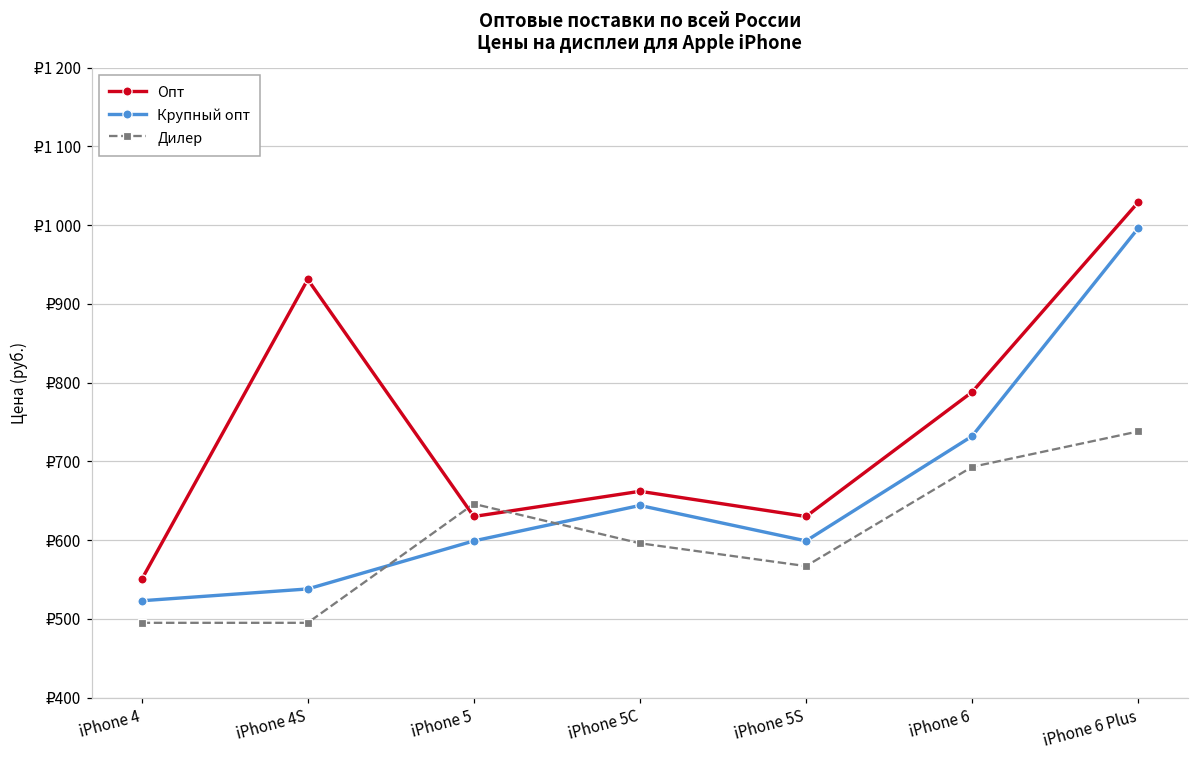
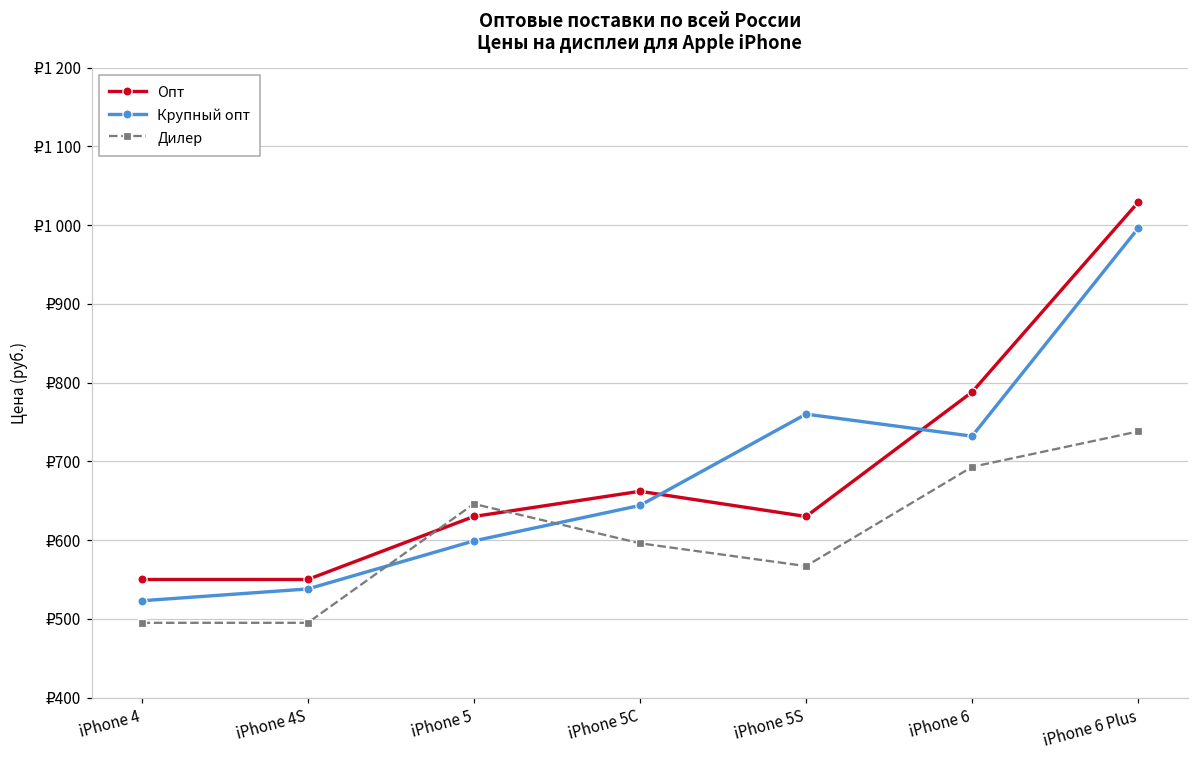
  {
    "Опт": {
      "iPhone 4": "₽550",
-     "iPhone 4S": "₽930",
+     "iPhone 4S": "₽550",
      "iPhone 5": "₽630",
      "iPhone 5C": "₽660",
      "iPhone 5S": "₽630",
      "iPhone 6": "₽790",
      "iPhone 6 Plus": "₽1030"
    },
    "Крупный опт": {
      "iPhone 4": "₽520",
      "iPhone 4S": "₽540",
      "iPhone 5": "₽600",
      "iPhone 5C": "₽640",
-     "iPhone 5S": "₽600",
+     "iPhone 5S": "₽760",
      "iPhone 6": "₽730",
      "iPhone 6 Plus": "₽1000"
    },
    "Дилер": {
      "iPhone 4": "₽500",
      "iPhone 4S": "₽500",
      "iPhone 5": "₽650",
      "iPhone 5C": "₽600",
      "iPhone 5S": "₽570",
      "iPhone 6": "₽690",
      "iPhone 6 Plus": "₽740"
    }
  }
